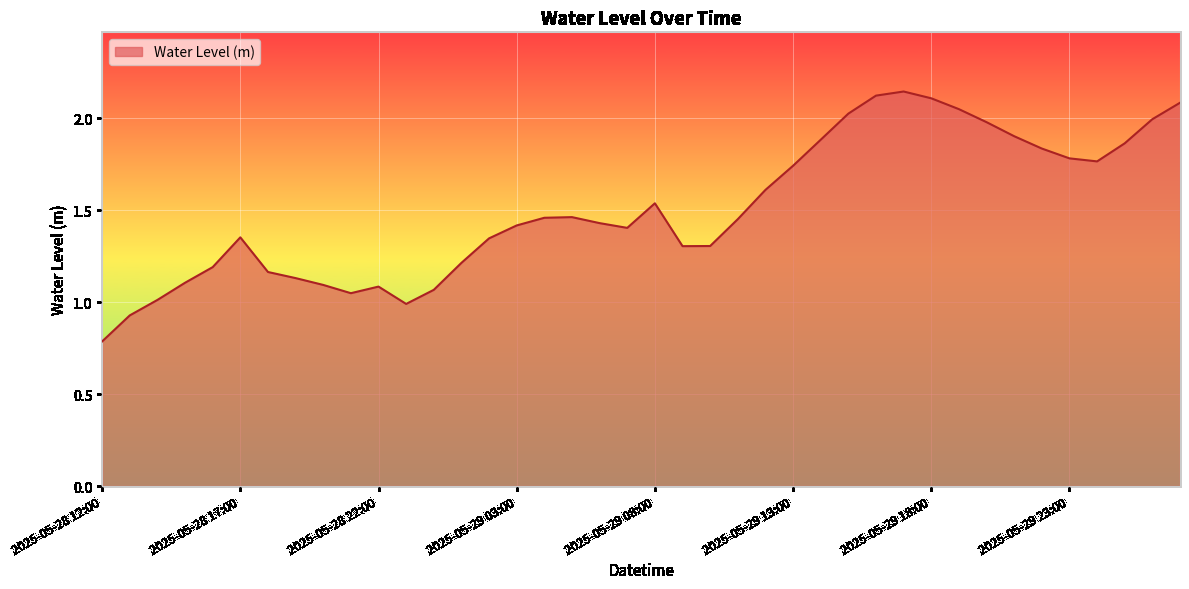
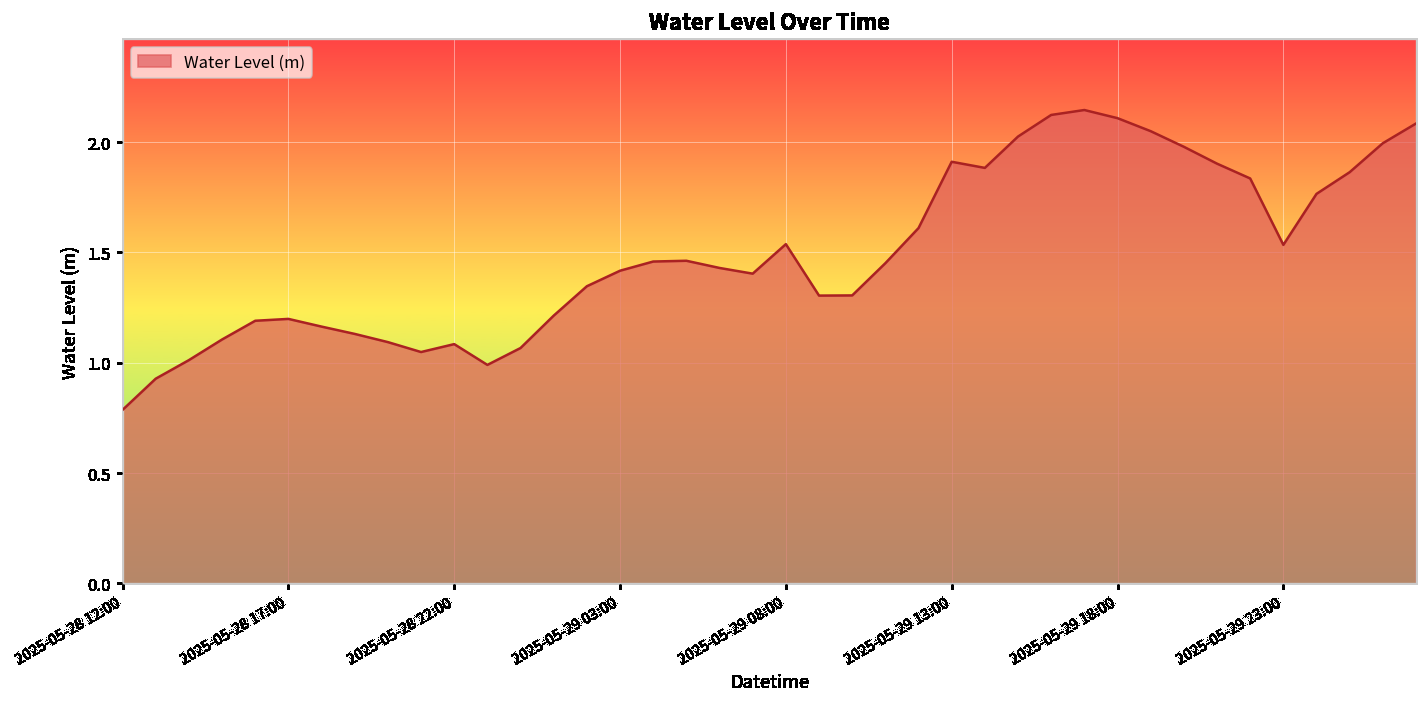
  {
    "2025-05-28 12:00": 0.79,
-   "2025-05-28 17:00": 1.35,
+   "2025-05-28 17:00": 1.20,
    "2025-05-28 22:00": 1.08,
    "2025-05-29 03:00": 1.42,
    "2025-05-29 08:00": 1.54,
-   "2025-05-29 13:00": 1.74,
+   "2025-05-29 13:00": 1.91,
    "2025-05-29 18:00": 2.11,
-   "2025-05-29 23:00": 1.78
+   "2025-05-29 23:00": 1.53
  }
